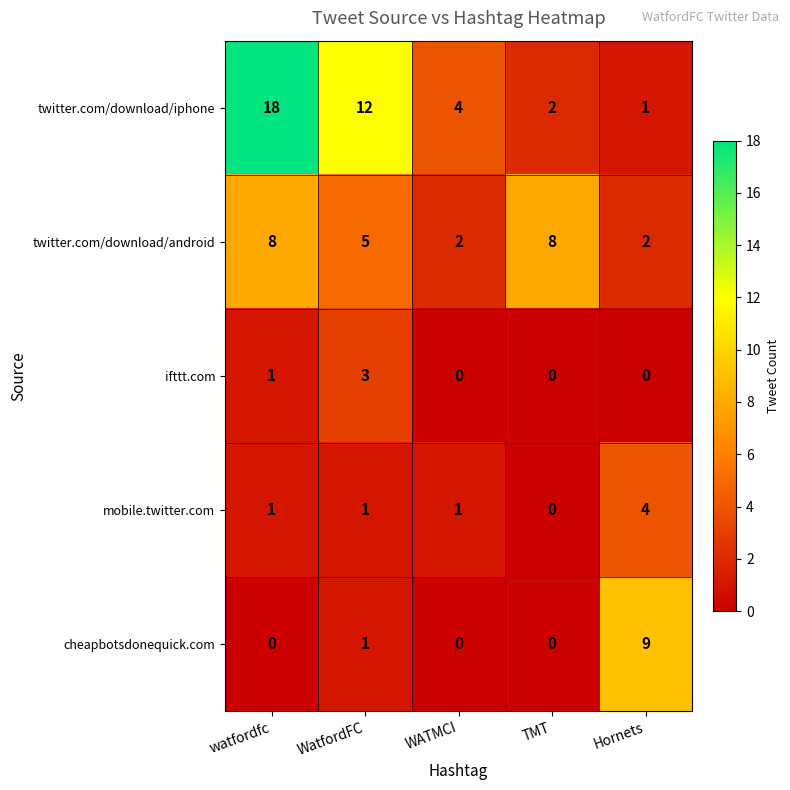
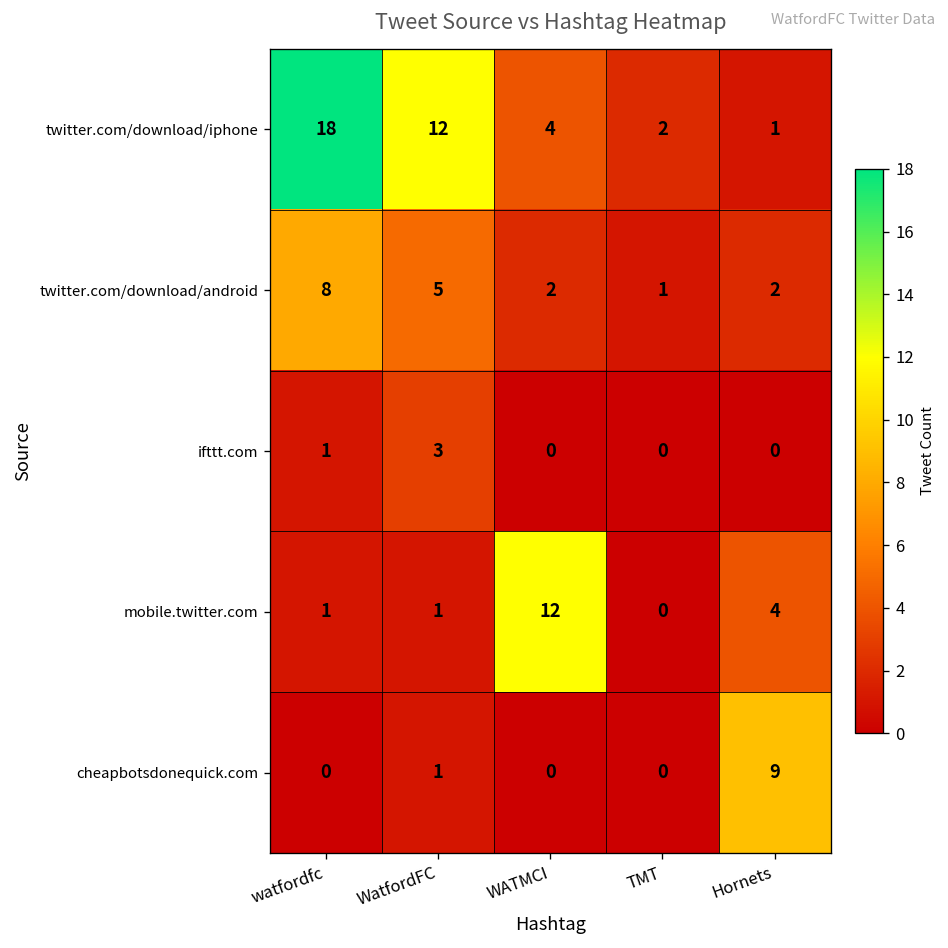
  {
    "twitter.com/download/iphone": {
      "watfordfc": 18,
      "WatfordFC": 12,
      "WATMCI": 4,
      "TMT": 2,
      "Hornets": 1
    },
    "twitter.com/download/android": {
      "watfordfc": 8,
      "WatfordFC": 5,
      "WATMCI": 2,
-     "TMT": 8,
+     "TMT": 1,
      "Hornets": 2
    },
    "ifttt.com": {
      "watfordfc": 1,
      "WatfordFC": 3,
      "WATMCI": 0,
      "TMT": 0,
      "Hornets": 0
    },
    "mobile.twitter.com": {
      "watfordfc": 1,
      "WatfordFC": 1,
-     "WATMCI": 1,
+     "WATMCI": 12,
      "TMT": 0,
      "Hornets": 4
    },
    "cheapbotsdonequick.com": {
      "watfordfc": 0,
      "WatfordFC": 1,
      "WATMCI": 0,
      "TMT": 0,
      "Hornets": 9
    }
  }
